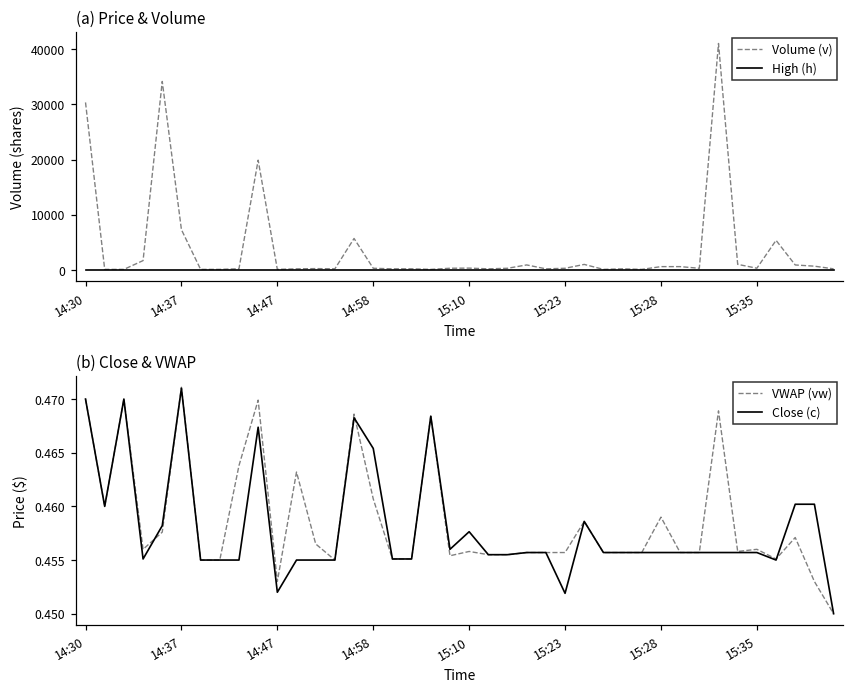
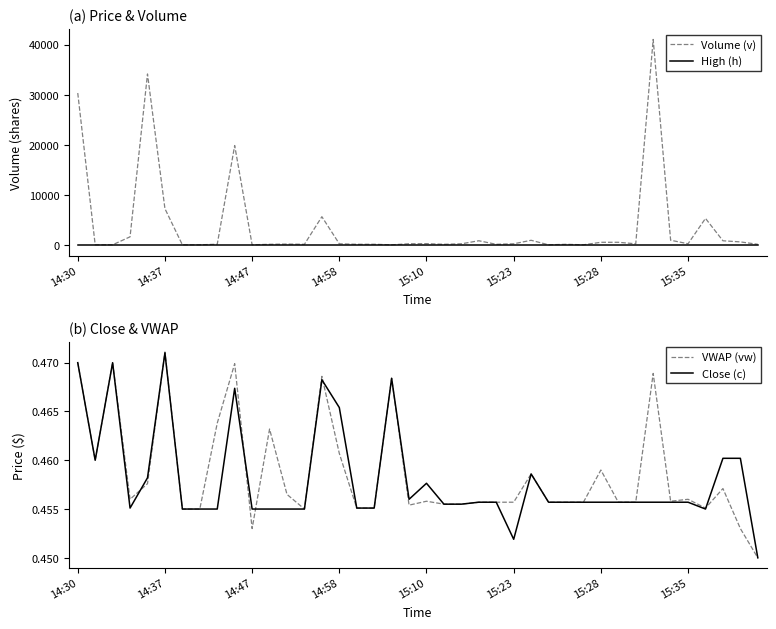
  {
    "(a) Price & Volume": {
      "Volume (v)": {
        "14:30": 30000,
        "14:37": 7000,
        "15:28": 1000
      },
      "High (h)": {
        "14:30": 0,
        "14:37": 0,
        "15:28": 0
      }
    },
    "(b) Close & VWAP": {
      "VWAP (vw)": {
        "14:47": 0.453,
        "14:58": 0.461,
        "15:10": 0.456,
        "15:23": 0.456,
        "15:28": 0.459,
        "15:35": 0.456
      },
      "Close (c)": {
-       "14:47": 0.452,
+       "14:47": 0.455,
        "14:58": 0.465,
        "15:10": 0.458,
        "15:23": 0.452,
        "15:28": 0.456,
        "15:35": 0.456
      }
    }
  }
